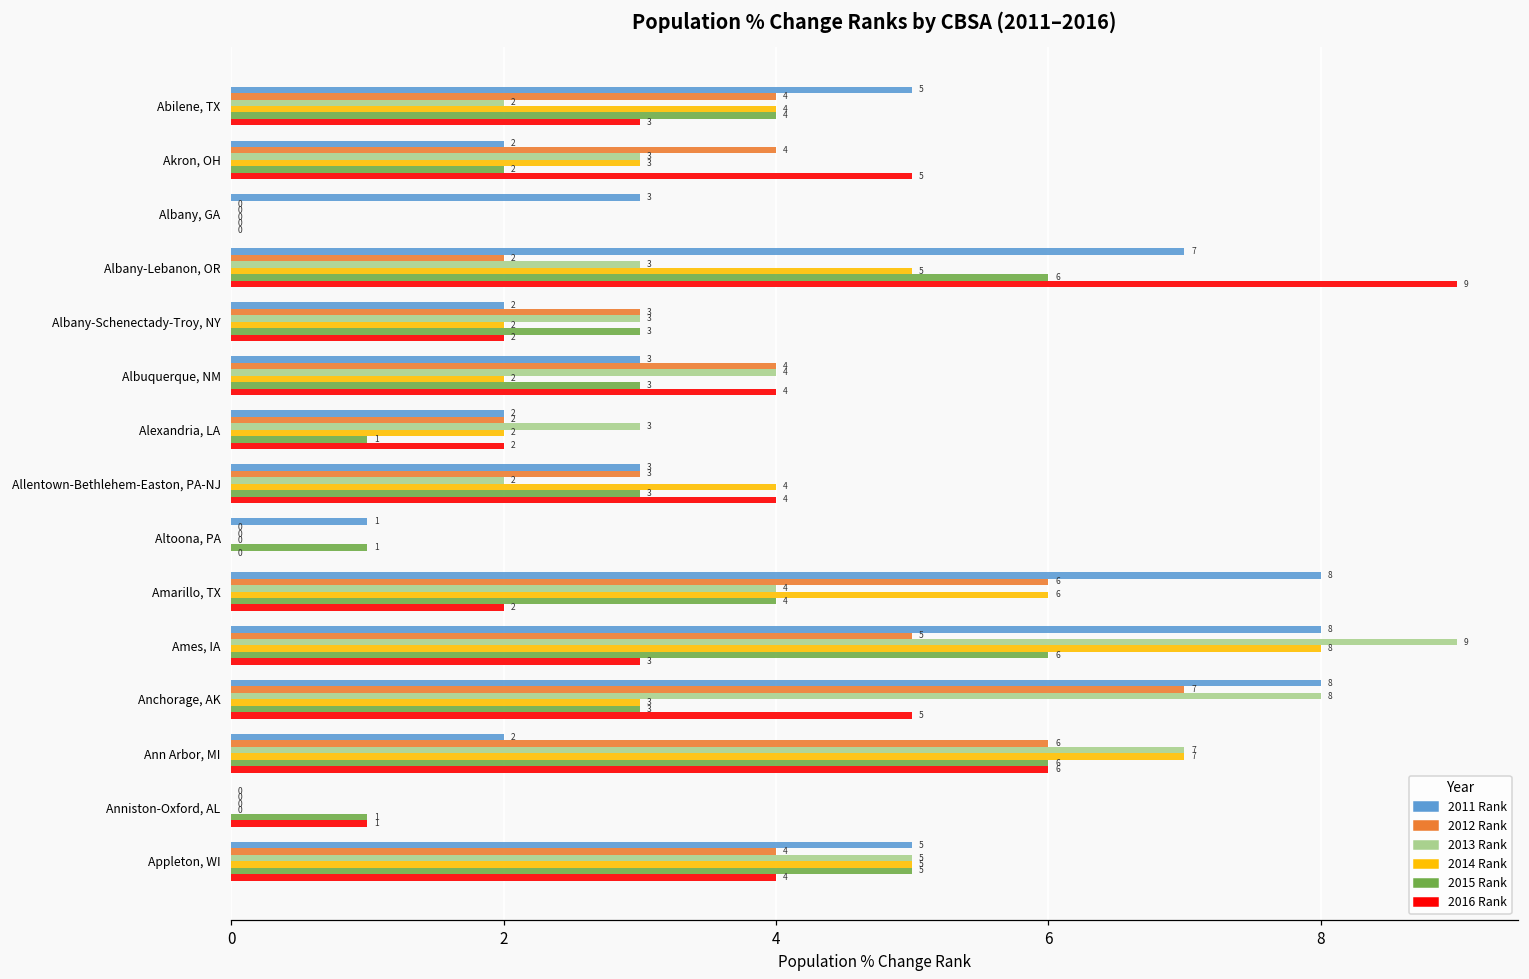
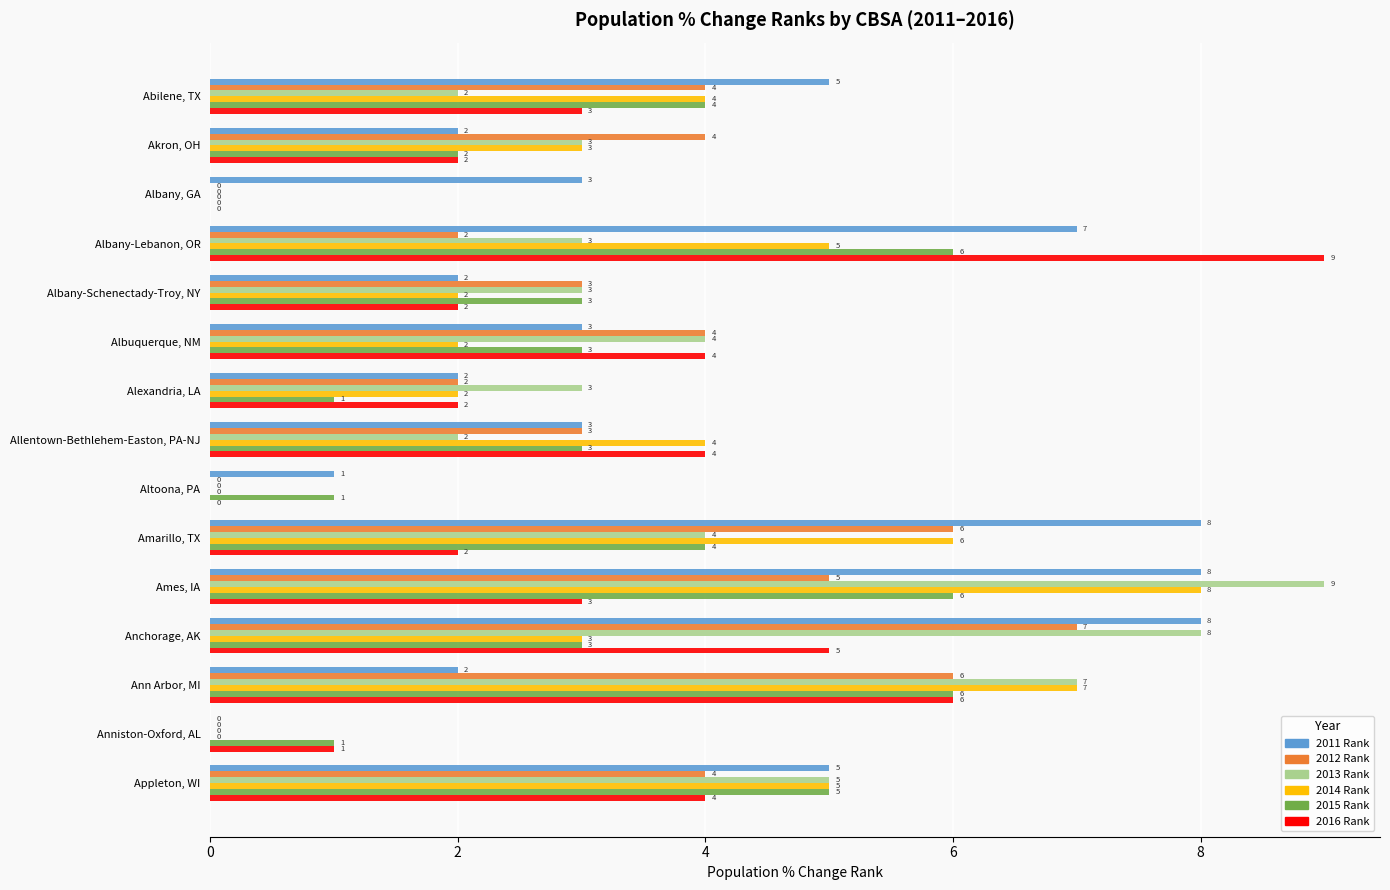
  {
    "2011 Rank": {
      "Abilene, TX": 5,
      "Akron, OH": 2,
      "Albany, GA": 3,
      "Albany-Lebanon, OR": 7,
      "Albany-Schenectady-Troy, NY": 2,
      "Albuquerque, NM": 3,
      "Altoona, PA": 1,
      "Amarillo, TX": 8,
      "Ames, IA": 8,
      "Anchorage, AK": 8,
      "Ann Arbor, MI": 2,
      "Appleton, WI": 5
    },
    "2012 Rank": {
      "Abilene, TX": 4,
      "Akron, OH": 4,
      "Albany-Lebanon, OR": 2,
      "Amarillo, TX": 6,
      "Ames, IA": 5,
      "Anchorage, AK": 7,
      "Ann Arbor, MI": 6,
      "Appleton, WI": 4
    },
    "2013 Rank": {
      "Abilene, TX": 2,
      "Albany-Lebanon, OR": 3,
      "Alexandria, LA": 3,
      "Allentown-Bethlehem-Easton, PA-NJ": 2,
      "Amarillo, TX": 4,
      "Ames, IA": 9,
      "Anchorage, AK": 8
    },
    "2014 Rank": {
      "Albany-Lebanon, OR": 5,
      "Albany-Schenectady-Troy, NY": 2,
      "Albuquerque, NM": 2,
      "Alexandria, LA": 2,
      "Allentown-Bethlehem-Easton, PA-NJ": 4,
      "Amarillo, TX": 6,
      "Ames, IA": 8
    },
    "2015 Rank": {
      "Albany-Lebanon, OR": 6,
      "Albany-Schenectady-Troy, NY": 3,
      "Albuquerque, NM": 3,
      "Alexandria, LA": 1,
      "Allentown-Bethlehem-Easton, PA-NJ": 3,
      "Altoona, PA": 1,
      "Amarillo, TX": 4,
      "Ames, IA": 6
    },
    "2016 Rank": {
      "Abilene, TX": 3,
-     "Akron, OH": 5,
+     "Akron, OH": 2,
      "Albany-Lebanon, OR": 9,
      "Albany-Schenectady-Troy, NY": 2,
      "Albuquerque, NM": 4,
      "Alexandria, LA": 2,
      "Allentown-Bethlehem-Easton, PA-NJ": 4,
      "Altoona, PA": 0,
      "Amarillo, TX": 2,
      "Ames, IA": 3,
      "Anchorage, AK": 5,
      "Appleton, WI": 4
    }
  }
